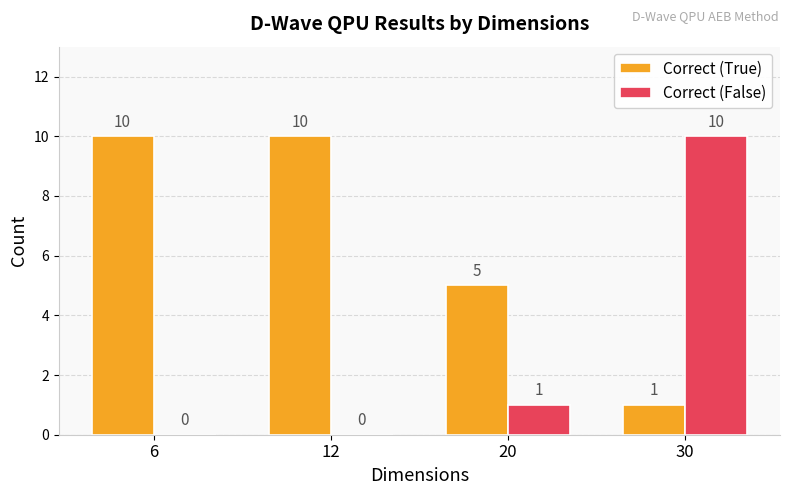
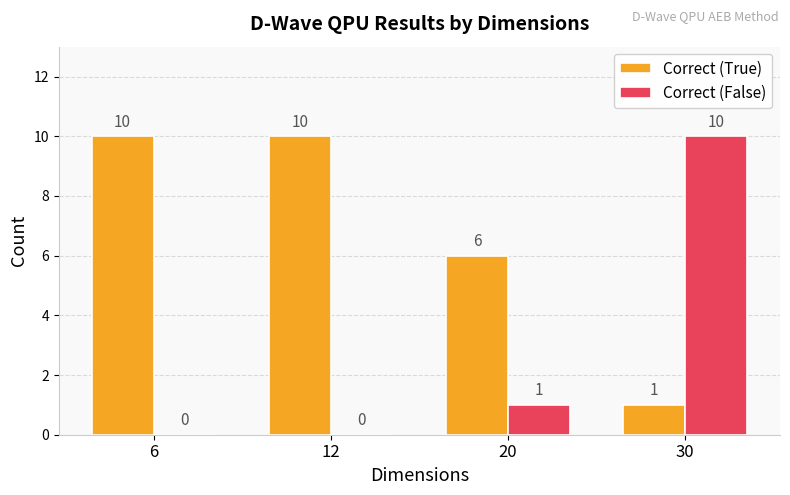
  {
    "Correct (True)": {
      "6": 10,
      "12": 10,
-     "20": 5,
+     "20": 6,
      "30": 1
    },
    "Correct (False)": {
      "6": 0,
      "12": 0,
      "20": 1,
      "30": 10
    }
  }
